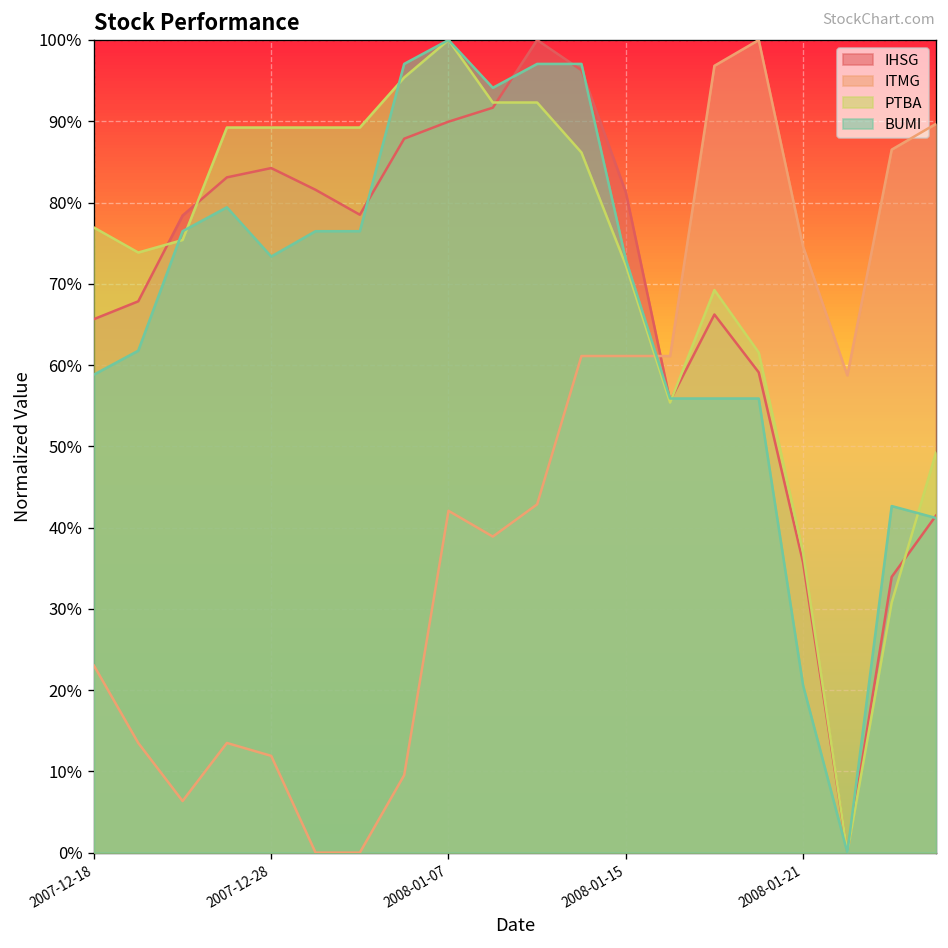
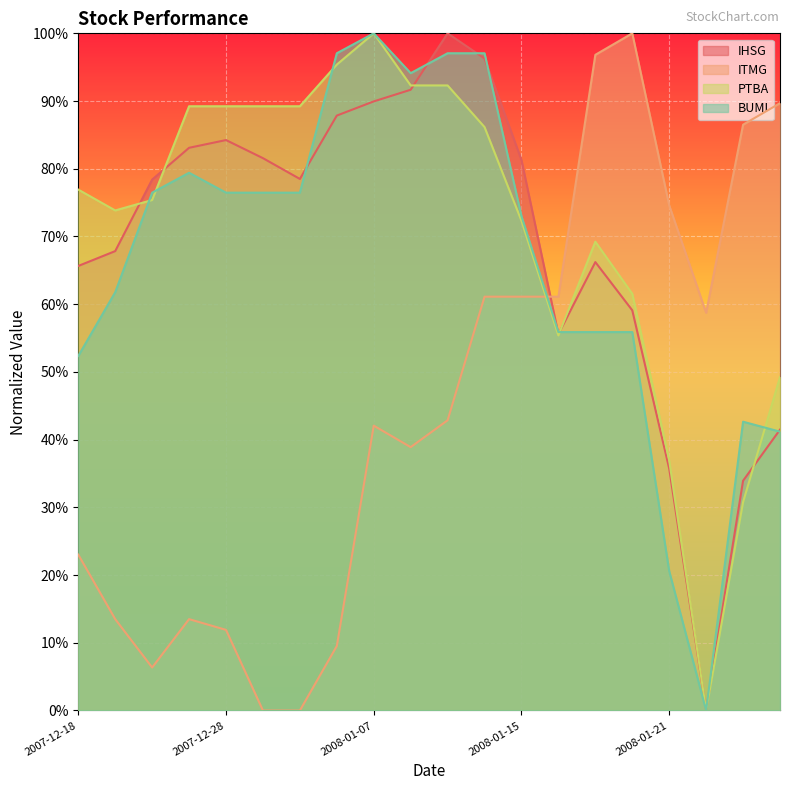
  {
    "BUMI": {
-     "2007-12-18": "59%",
-     "2007-12-28": "73%",
+     "2007-12-18": "52%",
+     "2007-12-28": "76%",
      "2008-01-15": "73%",
      "2008-01-21": "21%"
    }
  }
